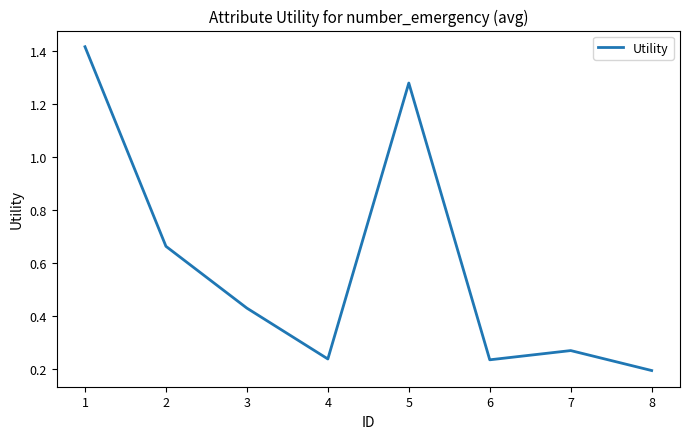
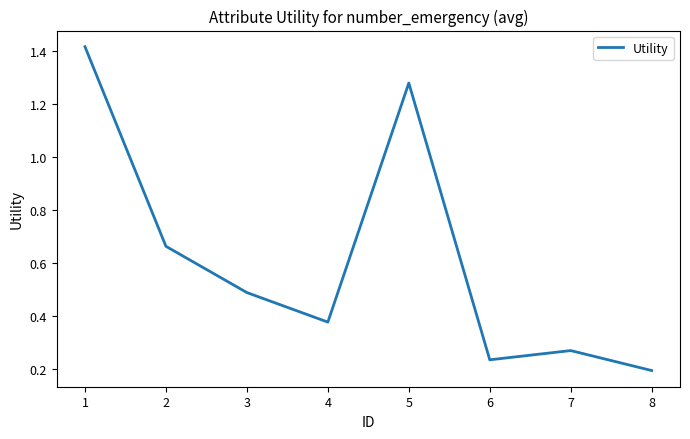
  {
    "1": 1.41,
    "2": 0.66,
-   "3": 0.43,
-   "4": 0.24,
+   "3": 0.49,
+   "4": 0.38,
    "5": 1.28,
    "6": 0.24,
    "7": 0.27,
    "8": 0.20
  }
